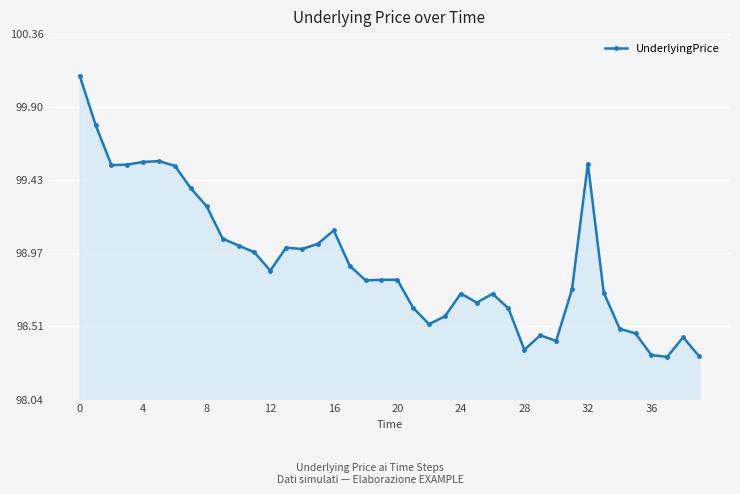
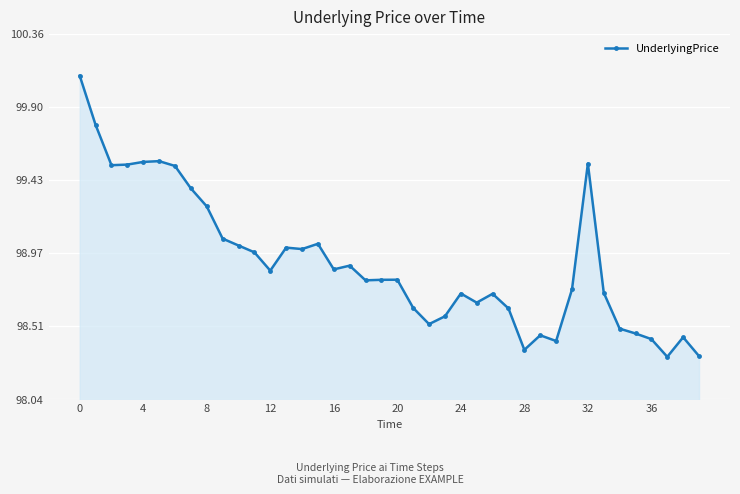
  {
    "0": 100.09,
    "4": 99.55,
    "8": 99.26,
    "12": 98.86,
-   "16": 99.11,
+   "16": 98.86,
    "20": 98.80,
    "24": 98.71,
    "28": 98.35,
    "32": 99.53,
-   "36": 98.32
+   "36": 98.42
  }
